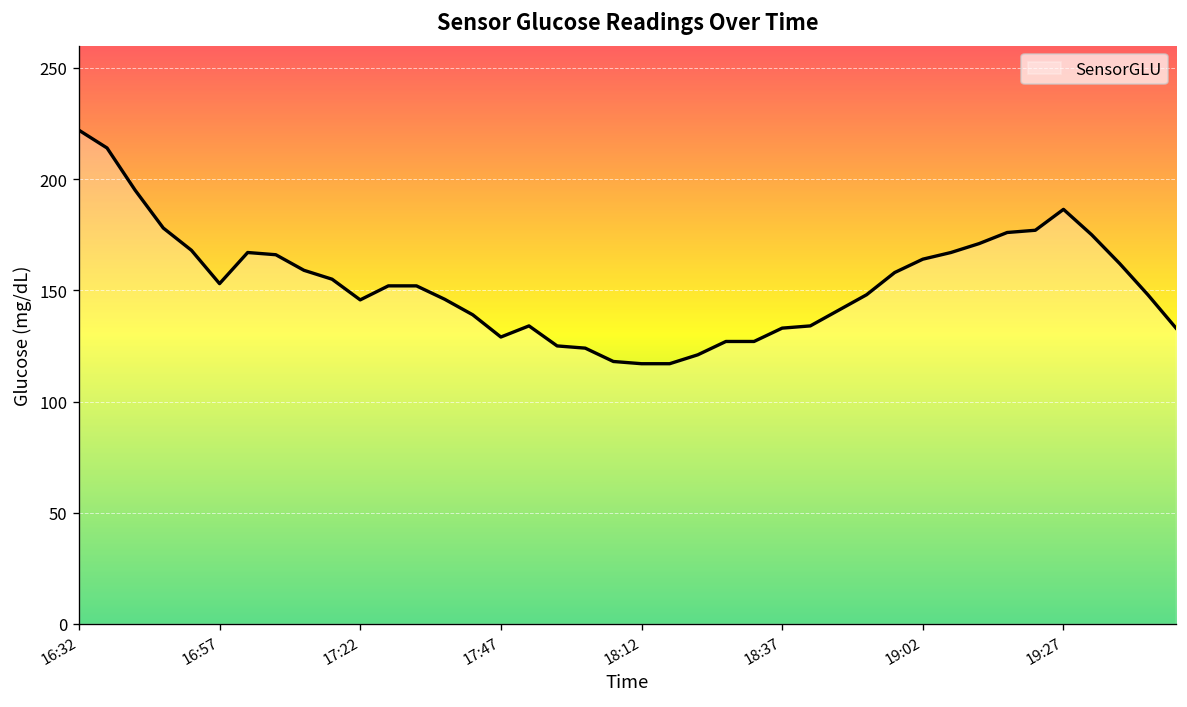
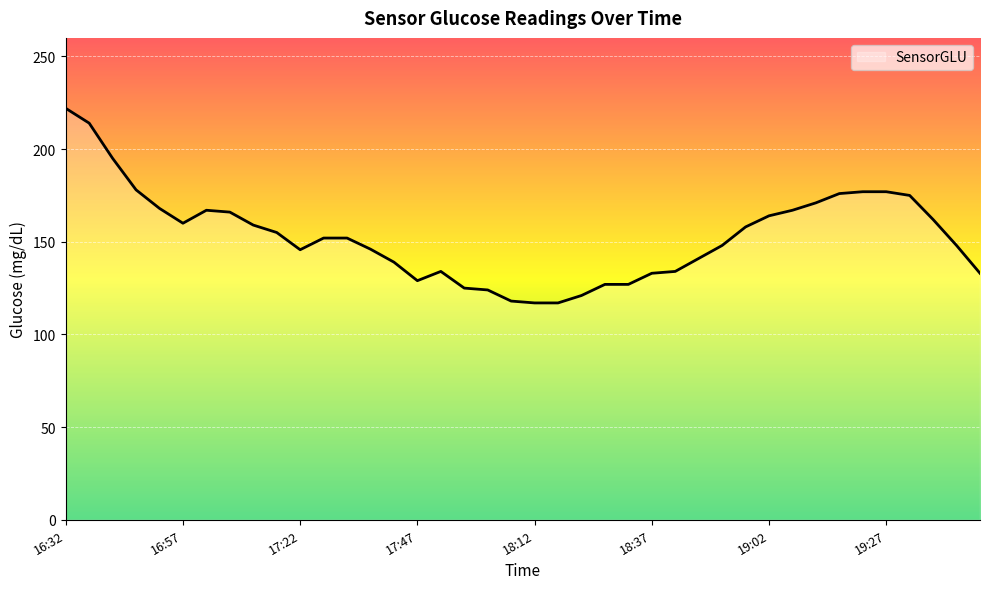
  {
    "16:32": 222,
-   "16:57": 153,
+   "16:57": 160,
    "17:22": 146,
    "17:47": 129,
    "18:12": 117,
    "18:37": 133,
    "19:02": 164,
-   "19:27": 186
+   "19:27": 177
  }
